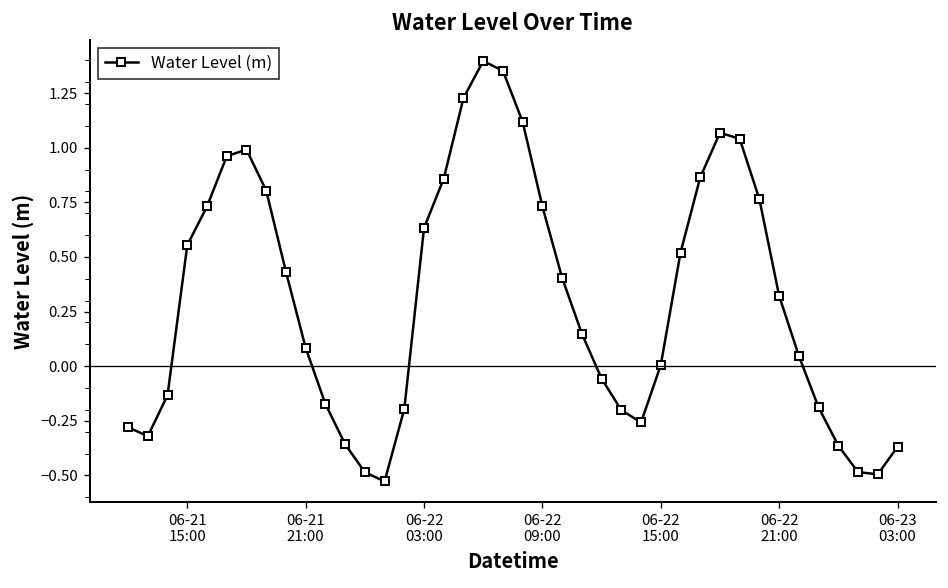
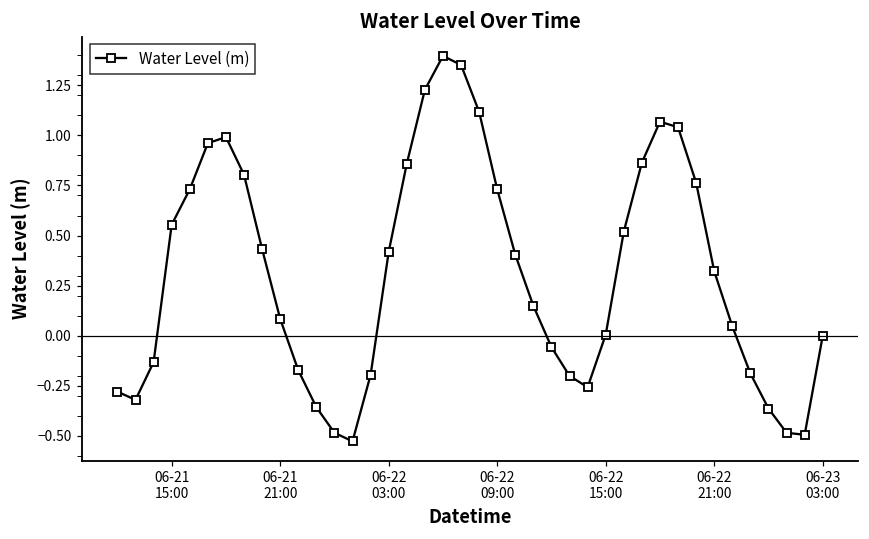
  {
    "06-21 15:00": 0.55,
    "06-21 21:00": 0.08,
-   "06-22 03:00": 0.63,
+   "06-22 03:00": 0.42,
    "06-22 09:00": 0.73,
    "06-22 15:00": 0.00,
    "06-22 21:00": 0.32,
-   "06-23 03:00": -0.37
+   "06-23 03:00": 0.00
  }
